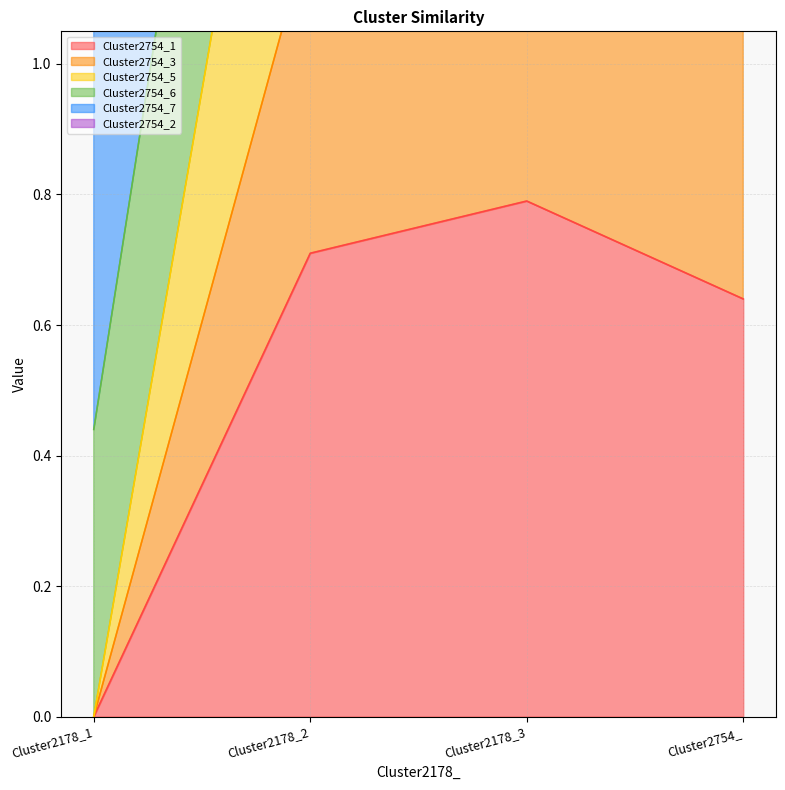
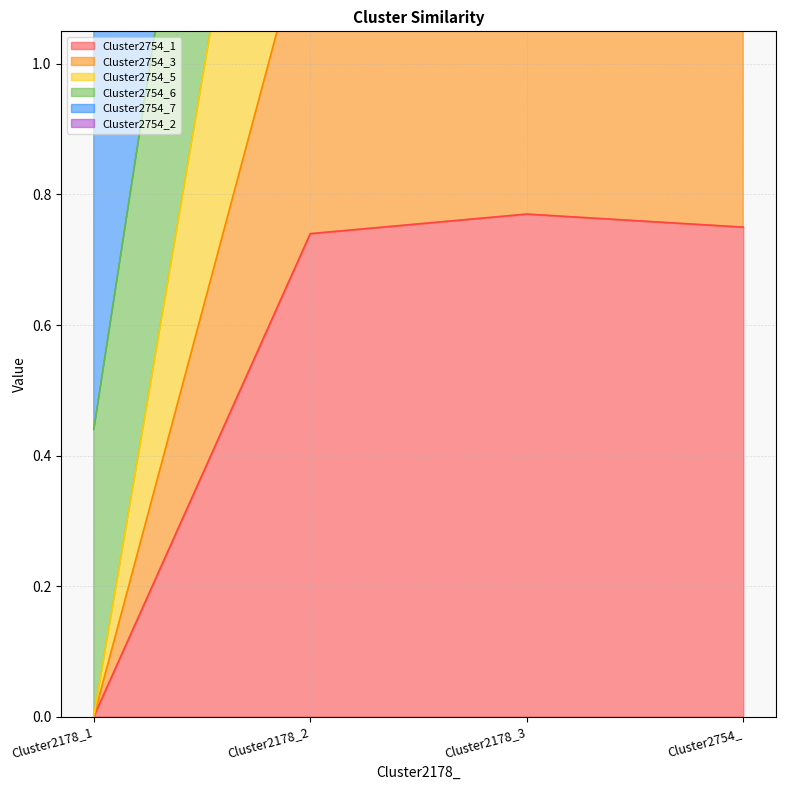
  {
    "Cluster2754_1": {
-     "Cluster2178_2": 0.71,
-     "Cluster2178_3": 0.79,
-     "Cluster2754_": 0.64
+     "Cluster2178_2": 0.74,
+     "Cluster2178_3": 0.77,
+     "Cluster2754_": 0.75
    },
    "Cluster2754_6": {
      "Cluster2178_1": 0.44
    }
  }
